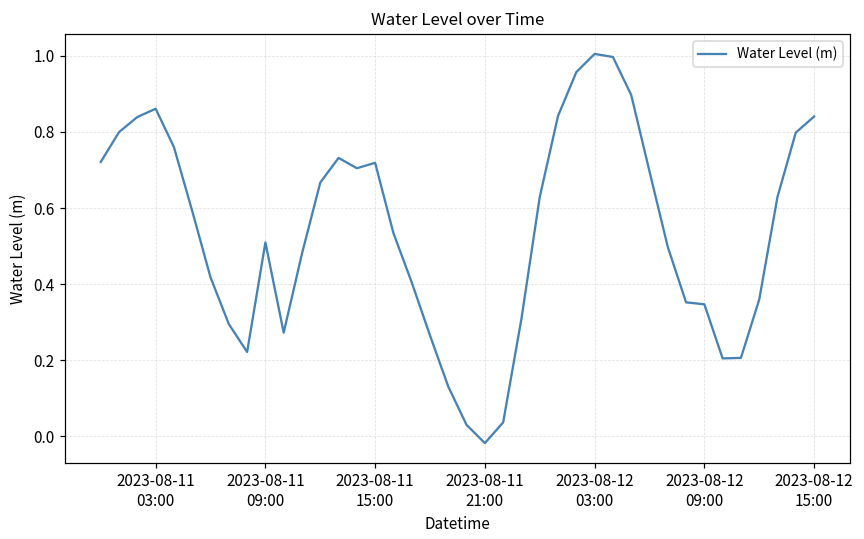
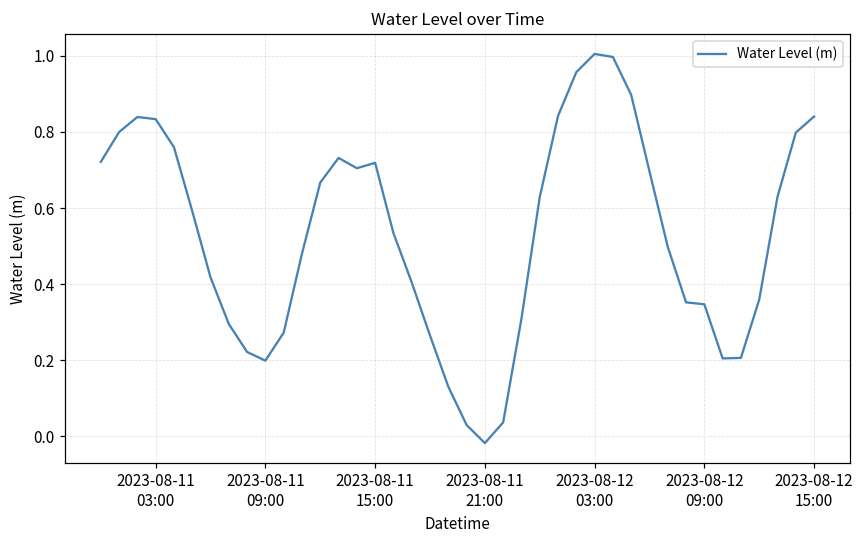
  {
-   "2023-08-11 03:00": 0.86,
-   "2023-08-11 09:00": 0.51,
+   "2023-08-11 03:00": 0.83,
+   "2023-08-11 09:00": 0.20,
    "2023-08-11 15:00": 0.72,
    "2023-08-11 21:00": -0.02,
    "2023-08-12 03:00": 1.01,
    "2023-08-12 09:00": 0.35,
    "2023-08-12 15:00": 0.84
  }
